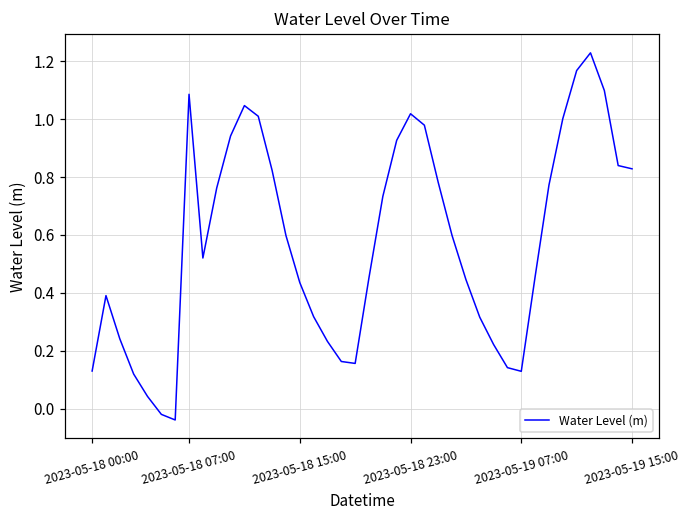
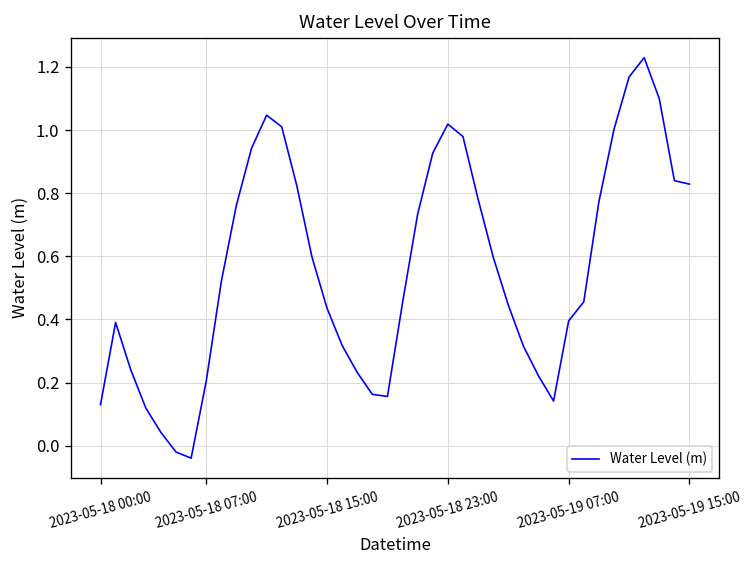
  {
    "2023-05-18 00:00": 0.13,
-   "2023-05-18 07:00": 1.09,
+   "2023-05-18 07:00": 0.20,
    "2023-05-18 15:00": 0.44,
    "2023-05-18 23:00": 1.02,
-   "2023-05-19 07:00": 0.13,
+   "2023-05-19 07:00": 0.40,
    "2023-05-19 15:00": 0.83
  }
